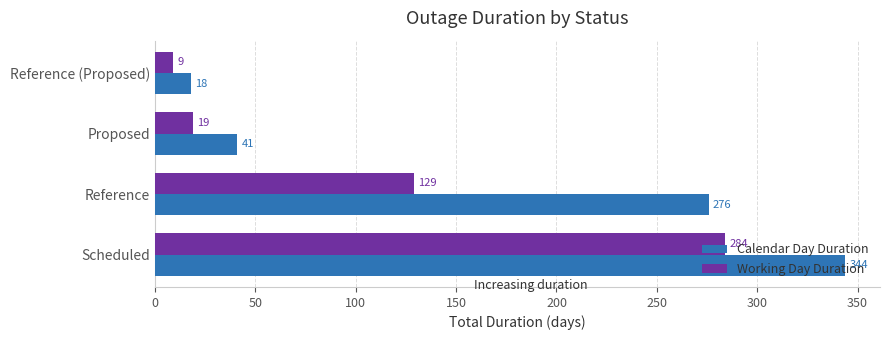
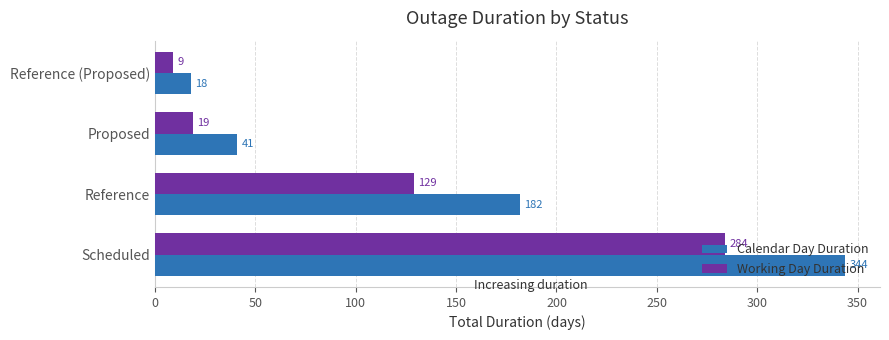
  {
    "Calendar Day Duration": {
      "Reference (Proposed)": 18,
      "Proposed": 41,
-     "Reference": 276,
+     "Reference": 182,
      "Scheduled": 344
    },
    "Working Day Duration": {
      "Reference (Proposed)": 9,
      "Proposed": 19,
      "Reference": 129,
      "Scheduled": 284
    }
  }
